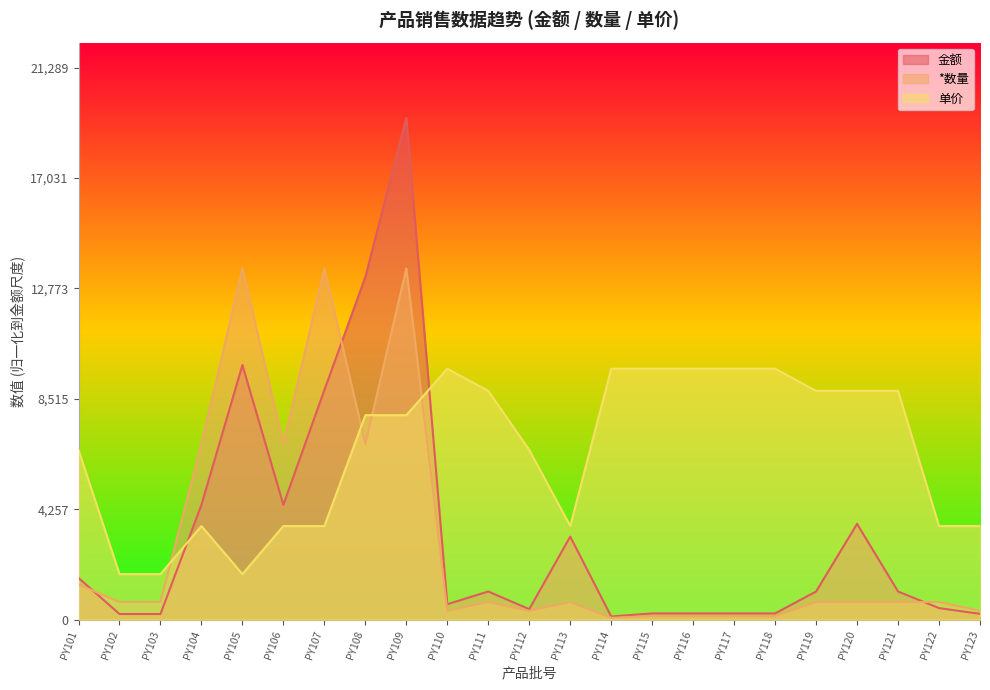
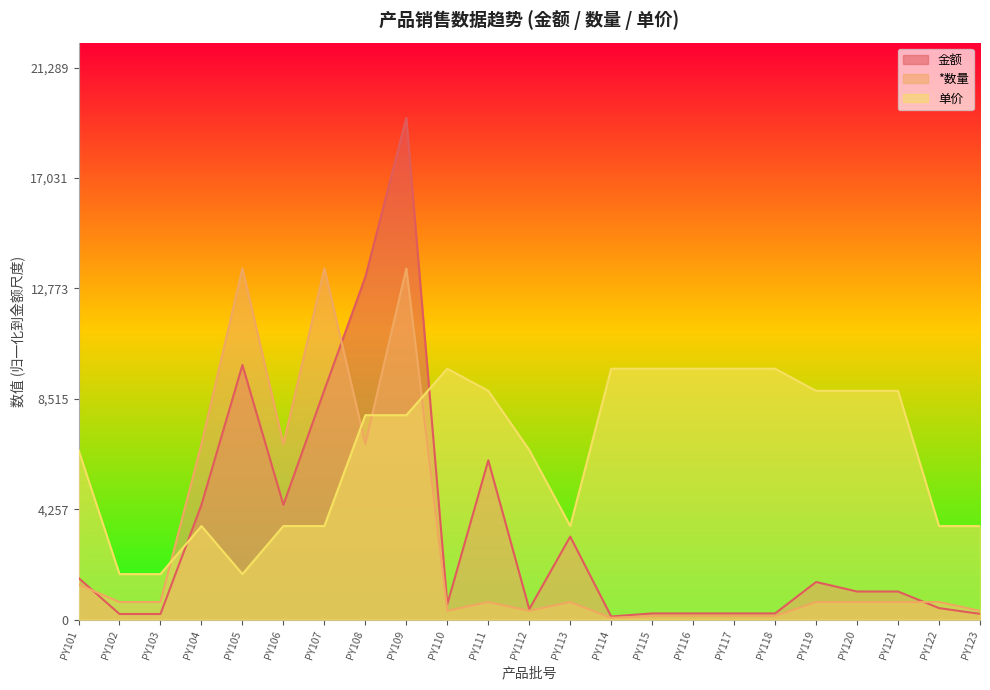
  {
    "金额": {
      "PY101": "1,600",
      "PY102": "200",
      "PY103": "200",
      "PY104": "4,400",
      "PY105": "9,800",
      "PY106": "4,400",
      "PY107": "8,900",
      "PY108": "13,200",
      "PY109": "19,400",
      "PY110": "600",
-     "PY111": "1,100",
+     "PY111": "6,100",
      "PY113": "3,200",
      "PY115": "200",
      "PY116": "200",
      "PY117": "200",
      "PY118": "200",
-     "PY119": "1,100",
-     "PY120": "3,700",
+     "PY119": "1,400",
+     "PY120": "1,100",
      "PY121": "1,100",
      "PY122": "400",
      "PY123": "200"
    }
  }
